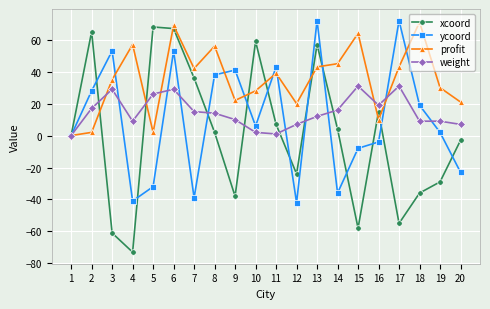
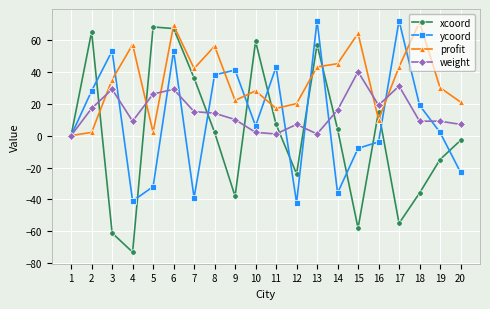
  {
    "xcoord": {
      "2": 65,
      "3": -61,
      "4": -73,
      "5": 68,
      "6": 67,
      "7": 36,
      "8": 2,
      "9": -38,
      "10": 59,
      "11": 7,
      "12": -24,
      "13": 57,
      "14": 4,
      "15": -58,
      "16": 15,
      "17": -55,
      "18": -36,
-     "19": -29,
+     "19": -15,
      "20": -3
    },
    "ycoord": {
      "2": 28,
      "3": 53,
      "4": -41,
      "5": -32,
      "6": 53,
      "7": -39,
      "8": 38,
      "9": 41,
      "10": 6,
      "11": 43,
      "12": -42,
      "13": 72,
      "14": -36,
      "15": -8,
      "16": -4,
      "17": 72,
      "18": 19,
      "19": 2,
      "20": -23
    },
    "profit": {
      "2": 2,
      "3": 35,
      "4": 57,
      "5": 2,
      "6": 69,
      "7": 42,
      "8": 56,
      "9": 22,
      "10": 28,
-     "11": 39,
+     "11": 17,
      "12": 20,
      "13": 43,
      "14": 45,
      "15": 64,
      "16": 10,
      "17": 43,
      "19": 30,
      "20": 21
    },
    "weight": {
      "2": 17,
      "3": 29,
      "4": 9,
      "5": 26,
      "6": 29,
      "7": 15,
      "8": 14,
      "9": 10,
      "10": 2,
      "11": 1,
      "12": 7,
-     "13": 12,
+     "13": 1,
      "14": 16,
-     "15": 31,
+     "15": 40,
      "16": 19,
      "17": 31,
      "18": 9,
      "19": 9,
      "20": 7
    }
  }
